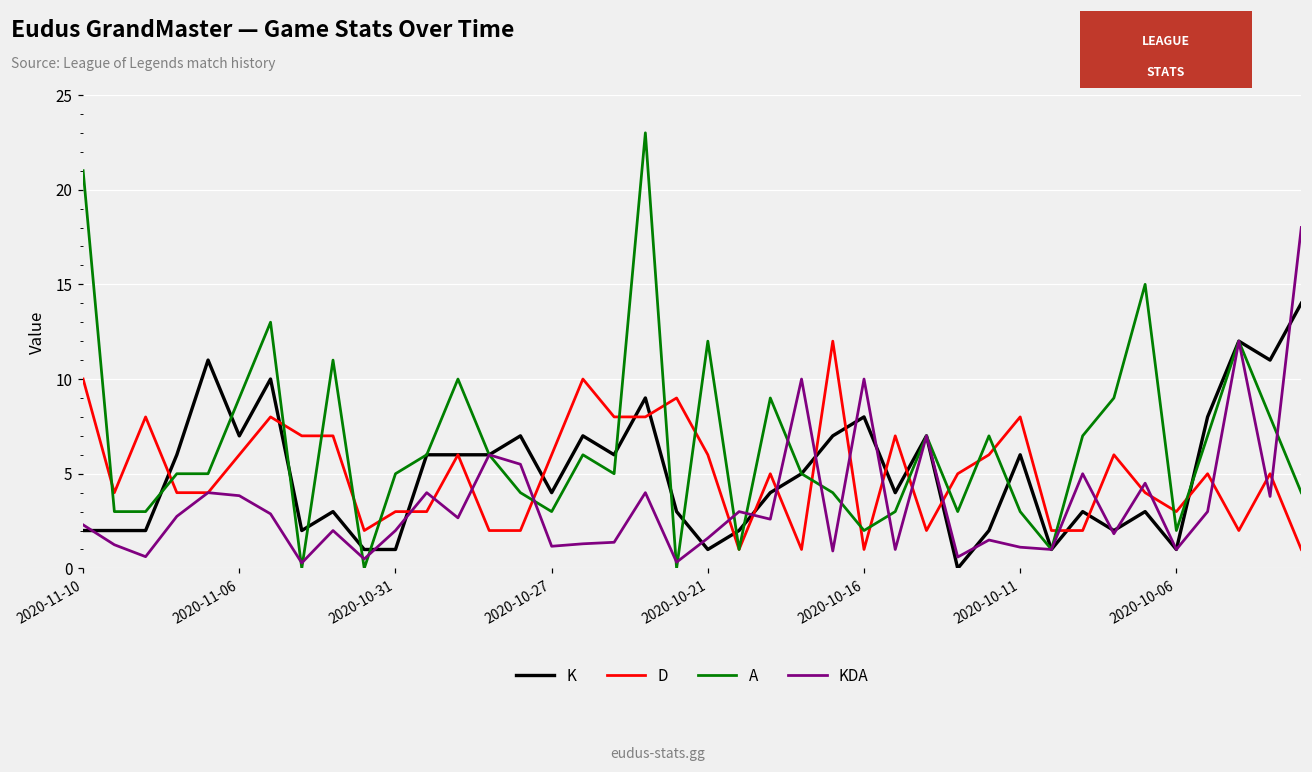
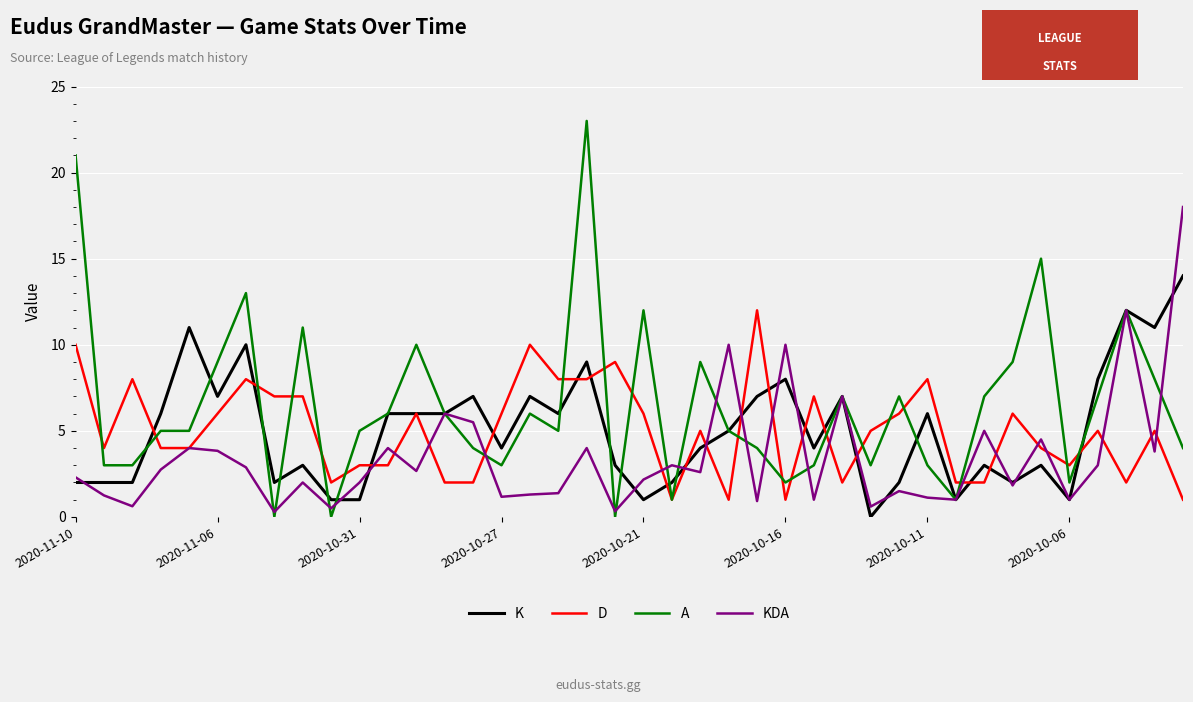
  {
    "K": {
      "2020-11-10": 2.0,
      "2020-11-06": 7.0,
      "2020-10-21": 1.0,
      "2020-10-16": 8.0
    },
    "D": {
      "2020-11-10": 10.0,
      "2020-11-06": 6.0,
      "2020-10-21": 6.0,
      "2020-10-16": 1.0
    },
    "A": {
      "2020-11-10": 21.0,
      "2020-11-06": 9.0,
      "2020-10-21": 12.0,
      "2020-10-16": 2.0
    },
    "KDA": {
      "2020-11-10": 2.3,
      "2020-11-06": 3.8,
-     "2020-10-21": 1.6,
+     "2020-10-21": 2.2,
      "2020-10-16": 10.0
    }
  }
